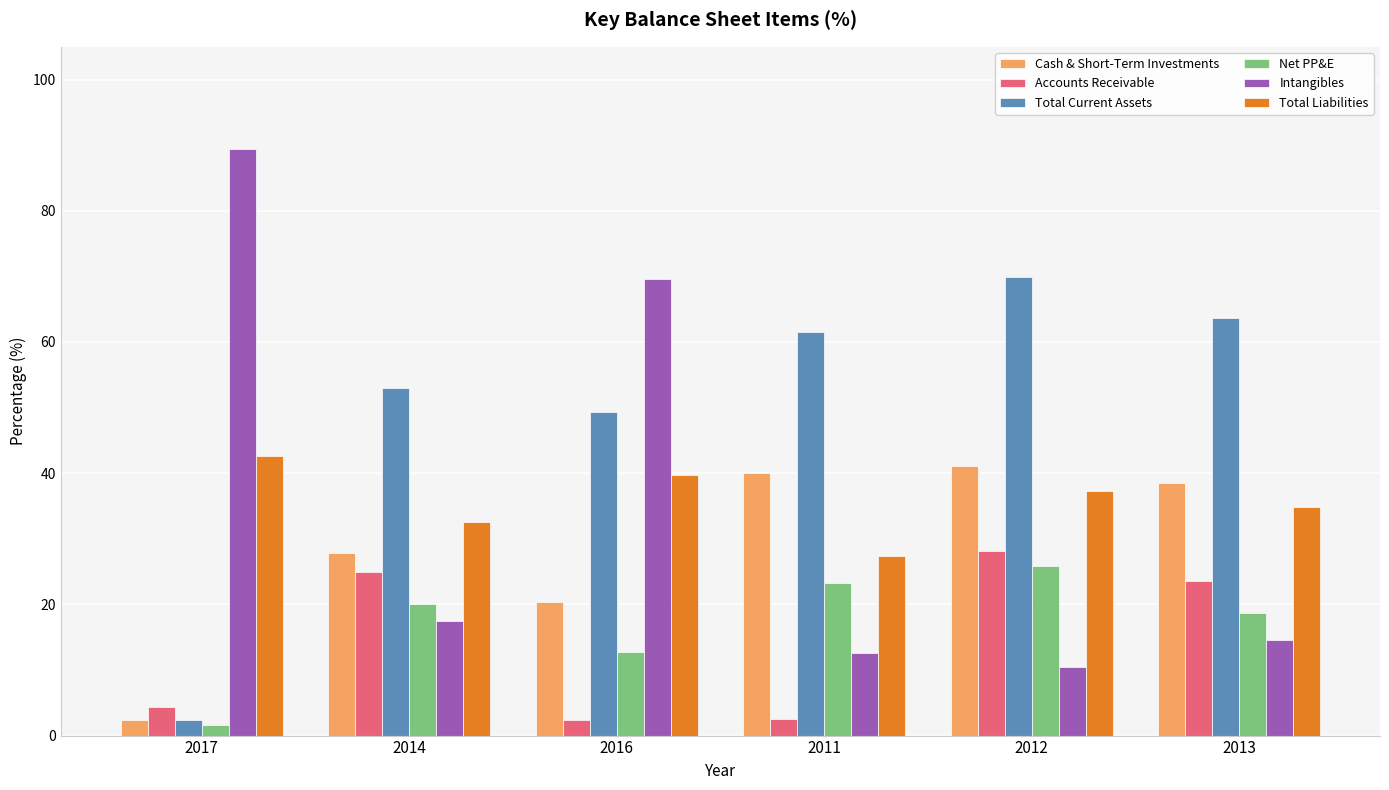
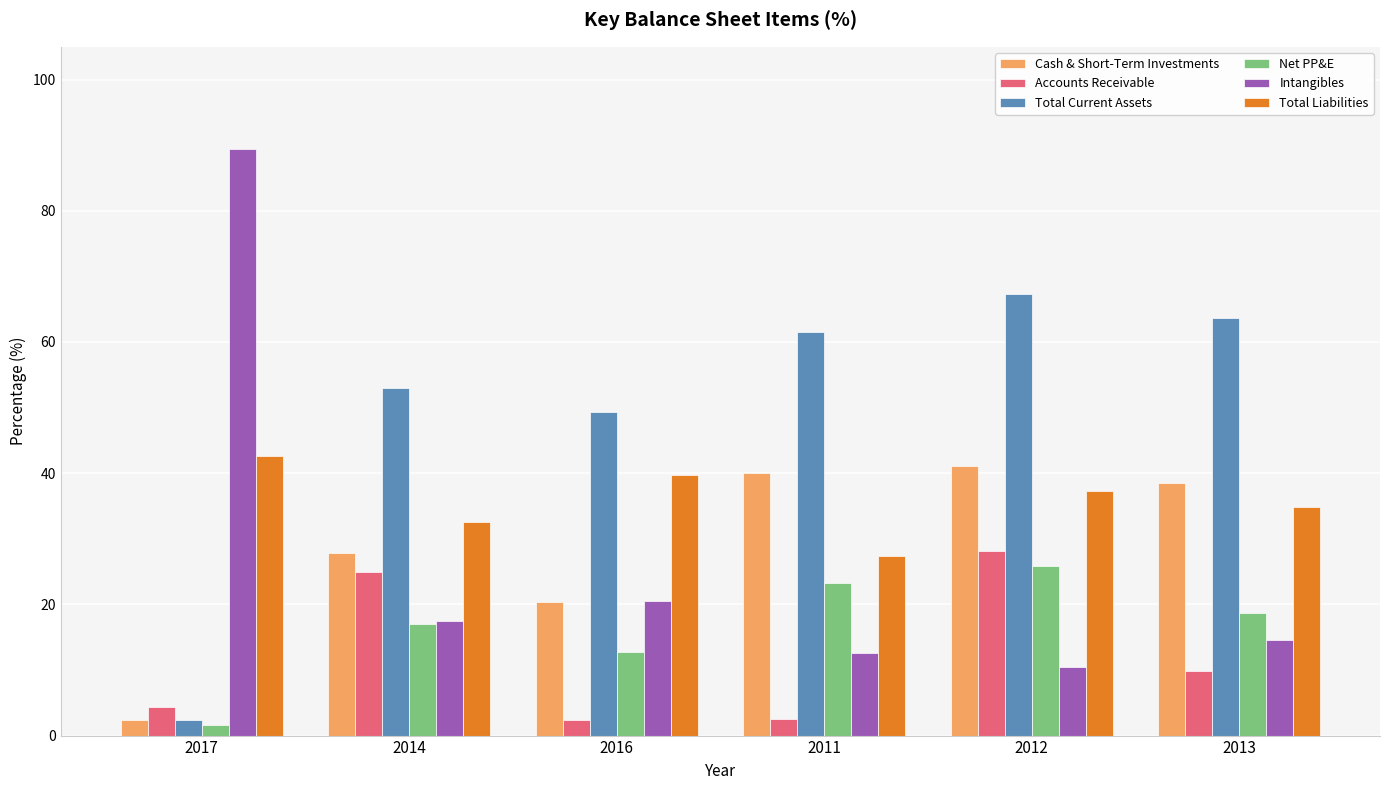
  {
    "Cash & Short-Term Investments": {
      "2017": 2,
      "2014": 28,
      "2016": 20,
      "2011": 40,
      "2012": 41,
      "2013": 39
    },
    "Accounts Receivable": {
      "2017": 4,
      "2014": 25,
      "2016": 2,
      "2011": 3,
      "2012": 28,
-     "2013": 24
+     "2013": 10
    },
    "Total Current Assets": {
      "2017": 2,
      "2014": 53,
      "2016": 49,
      "2011": 62,
-     "2012": 70,
+     "2012": 67,
      "2013": 64
    },
    "Net PP&E": {
      "2017": 2,
-     "2014": 20,
+     "2014": 17,
      "2016": 13,
      "2011": 23,
      "2012": 26,
      "2013": 19
    },
    "Intangibles": {
      "2017": 89,
      "2014": 17,
-     "2016": 70,
+     "2016": 21,
      "2011": 13,
      "2012": 10,
      "2013": 15
    },
    "Total Liabilities": {
      "2017": 43,
      "2014": 33,
      "2016": 40,
      "2011": 27,
      "2012": 37,
      "2013": 35
    }
  }
